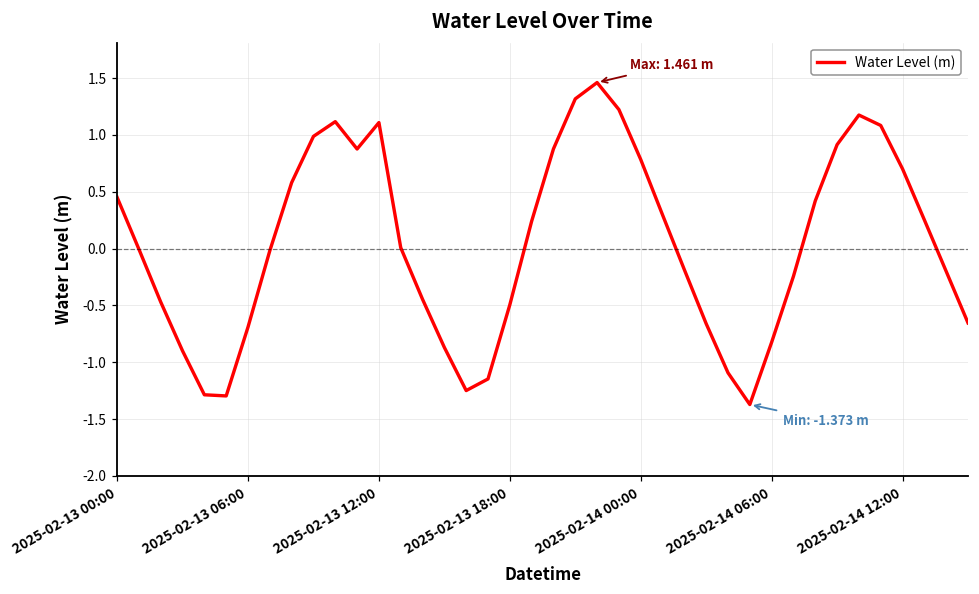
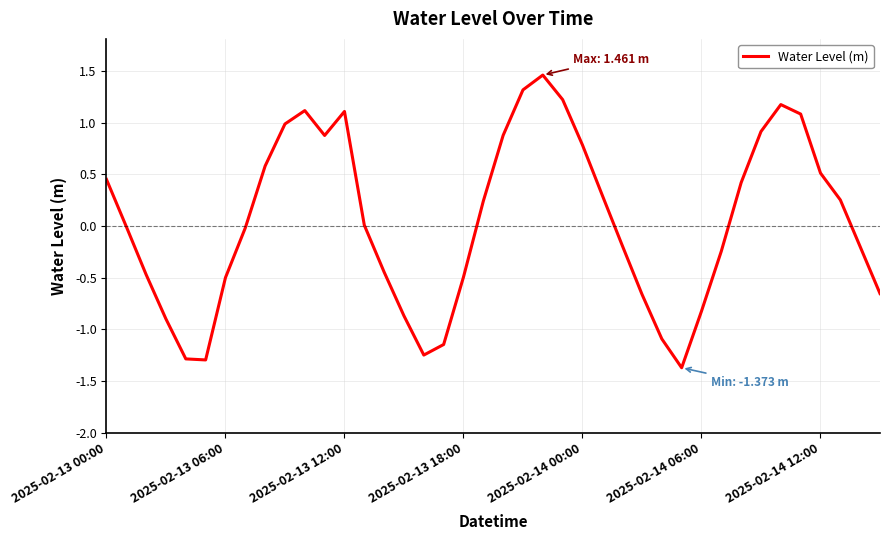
  {
    "2025-02-13 00:00": 0.45,
-   "2025-02-13 06:00": -0.69,
+   "2025-02-13 06:00": -0.50,
    "2025-02-13 12:00": 1.11,
    "2025-02-13 18:00": -0.49,
    "2025-02-14 00:00": 0.78,
    "2025-02-14 06:00": -0.82,
-   "2025-02-14 12:00": 0.70
+   "2025-02-14 12:00": 0.51
  }
